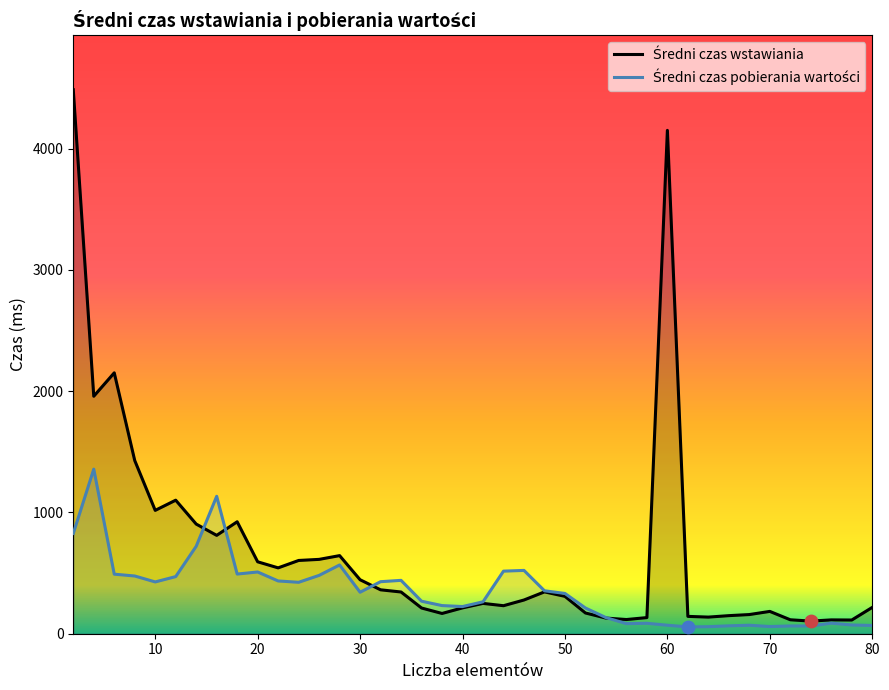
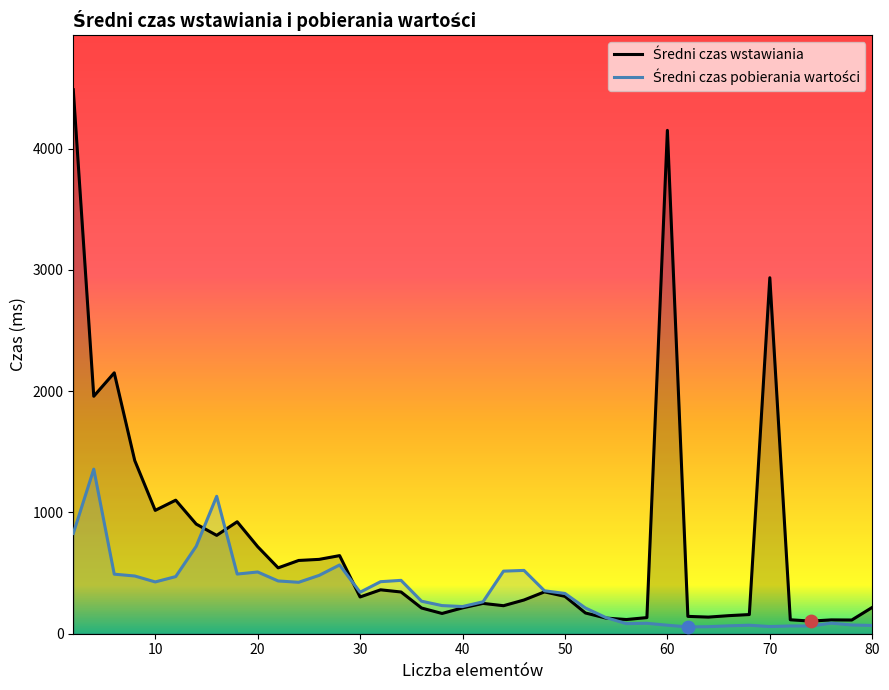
  {
    "Średni czas wstawiania": {
      "10": 1020,
-     "20": 590,
-     "30": 450,
+     "20": 720,
+     "30": 300,
      "50": 310,
      "60": 4150,
-     "70": 180,
+     "70": 2940,
      "80": 220
    }
  }
